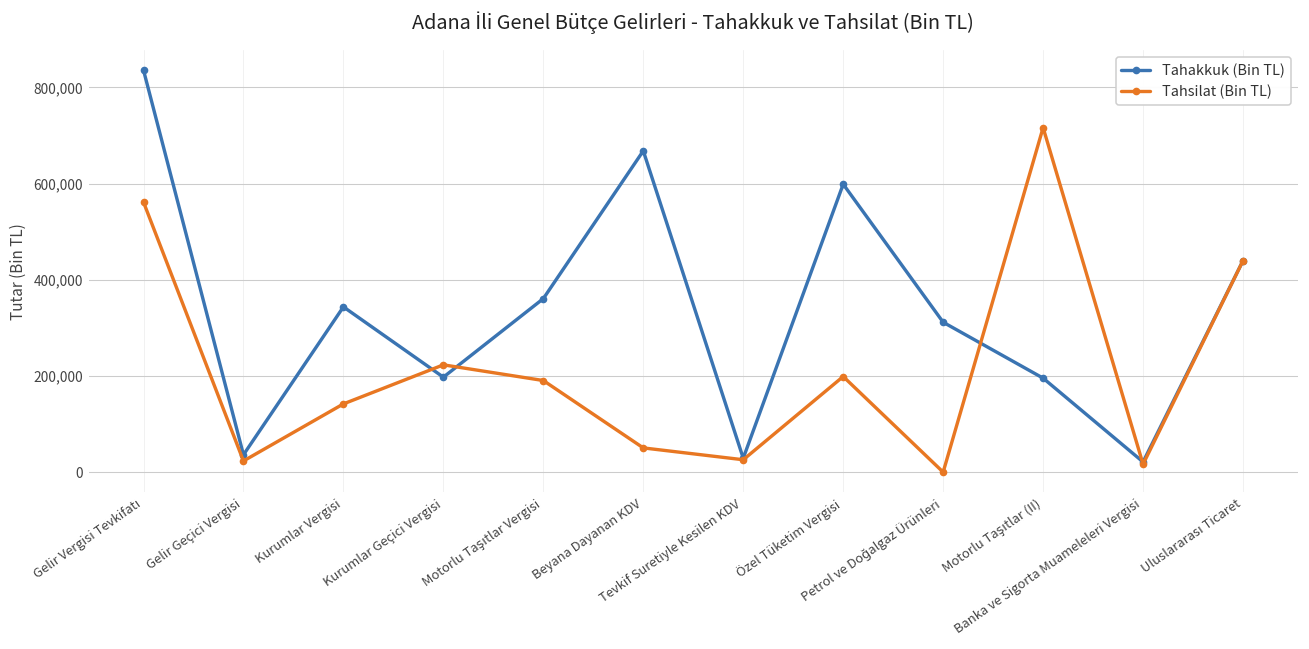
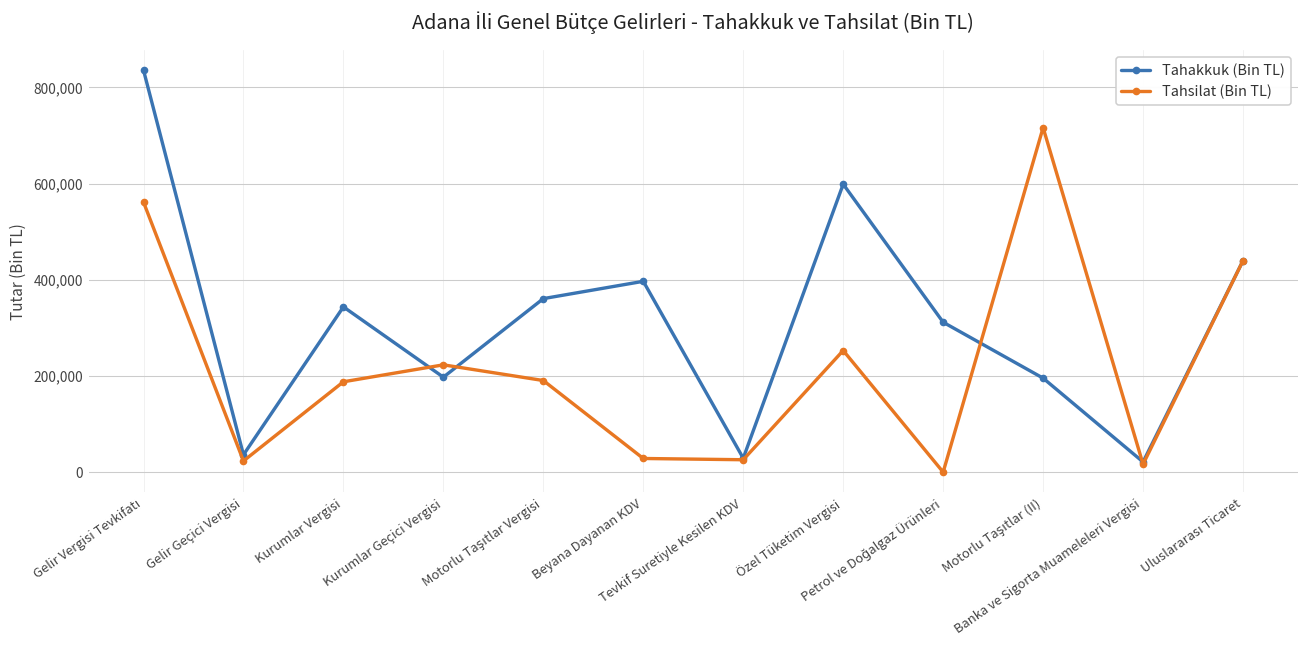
  {
    "Tahakkuk (Bin TL)": {
      "Gelir Vergisi Tevkifatı": "840,000",
      "Gelir Geçici Vergisi": "40,000",
      "Kurumlar Vergisi": "340,000",
      "Kurumlar Geçici Vergisi": "200,000",
      "Motorlu Taşıtlar Vergisi": "360,000",
-     "Beyana Dayanan KDV": "670,000",
+     "Beyana Dayanan KDV": "400,000",
      "Özel Tüketim Vergisi": "600,000",
      "Petrol ve Doğalgaz Ürünleri": "310,000",
      "Motorlu Taşıtlar (II)": "200,000"
    },
    "Tahsilat (Bin TL)": {
      "Gelir Vergisi Tevkifatı": "560,000",
      "Gelir Geçici Vergisi": "20,000",
-     "Kurumlar Vergisi": "140,000",
+     "Kurumlar Vergisi": "190,000",
      "Kurumlar Geçici Vergisi": "220,000",
      "Motorlu Taşıtlar Vergisi": "190,000",
-     "Beyana Dayanan KDV": "50,000",
-     "Özel Tüketim Vergisi": "200,000",
+     "Beyana Dayanan KDV": "30,000",
+     "Özel Tüketim Vergisi": "250,000",
      "Petrol ve Doğalgaz Ürünleri": "0",
      "Motorlu Taşıtlar (II)": "720,000"
    }
  }
